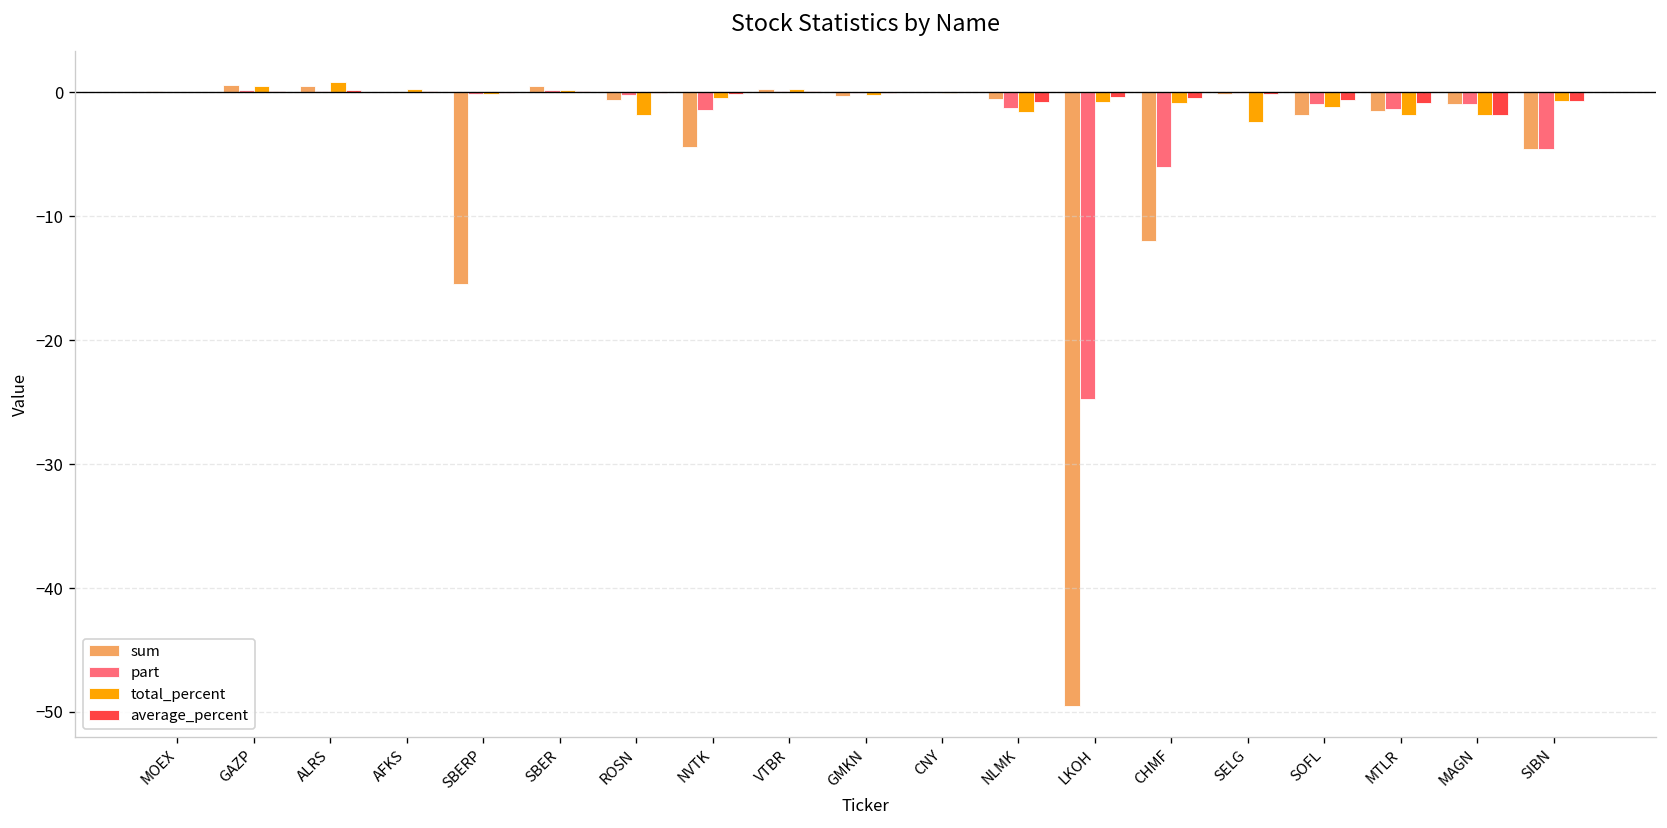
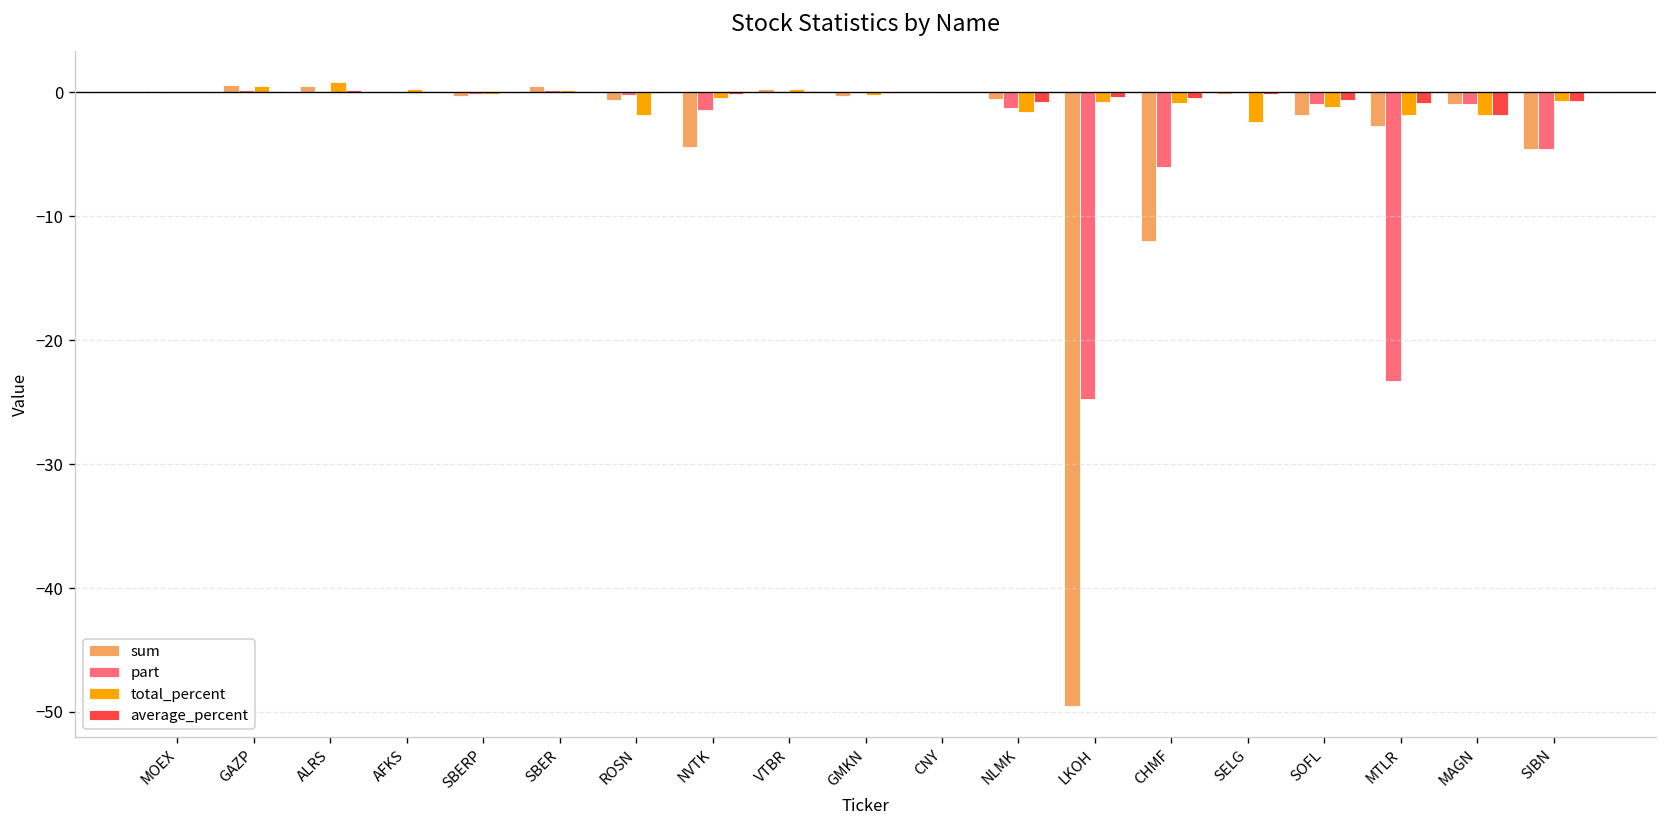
  {
    "sum": {
      "GAZP": 0.6,
      "ALRS": 0.5,
-     "SBERP": -15.5,
+     "SBERP": -0.3,
      "SBER": 0.5,
      "ROSN": -0.6,
      "NVTK": -4.4,
      "VTBR": 0.3,
      "GMKN": -0.3,
      "NLMK": -0.5,
      "LKOH": -49.5,
      "CHMF": -12.0,
      "SOFL": -1.8,
-     "MTLR": -1.5,
+     "MTLR": -2.7,
      "MAGN": -0.9,
      "SIBN": -4.6
    },
    "part": {
      "NVTK": -1.5,
      "NLMK": -1.3,
      "LKOH": -24.8,
      "CHMF": -6.0,
      "SOFL": -0.9,
-     "MTLR": -1.4,
+     "MTLR": -23.3,
      "MAGN": -0.9,
      "SIBN": -4.6
    },
    "total_percent": {
      "GAZP": 0.5,
      "ALRS": 0.8,
      "AFKS": 0.3,
      "ROSN": -1.8,
      "NVTK": -0.4,
      "VTBR": 0.3,
      "NLMK": -1.6,
      "LKOH": -0.8,
      "CHMF": -0.9,
      "SELG": -2.4,
      "SOFL": -1.2,
      "MTLR": -1.8,
      "MAGN": -1.9,
      "SIBN": -0.7
    },
    "average_percent": {
      "NLMK": -0.8,
      "LKOH": -0.4,
      "CHMF": -0.4,
      "SOFL": -0.6,
      "MTLR": -0.9,
      "MAGN": -1.9,
      "SIBN": -0.7
    }
  }
